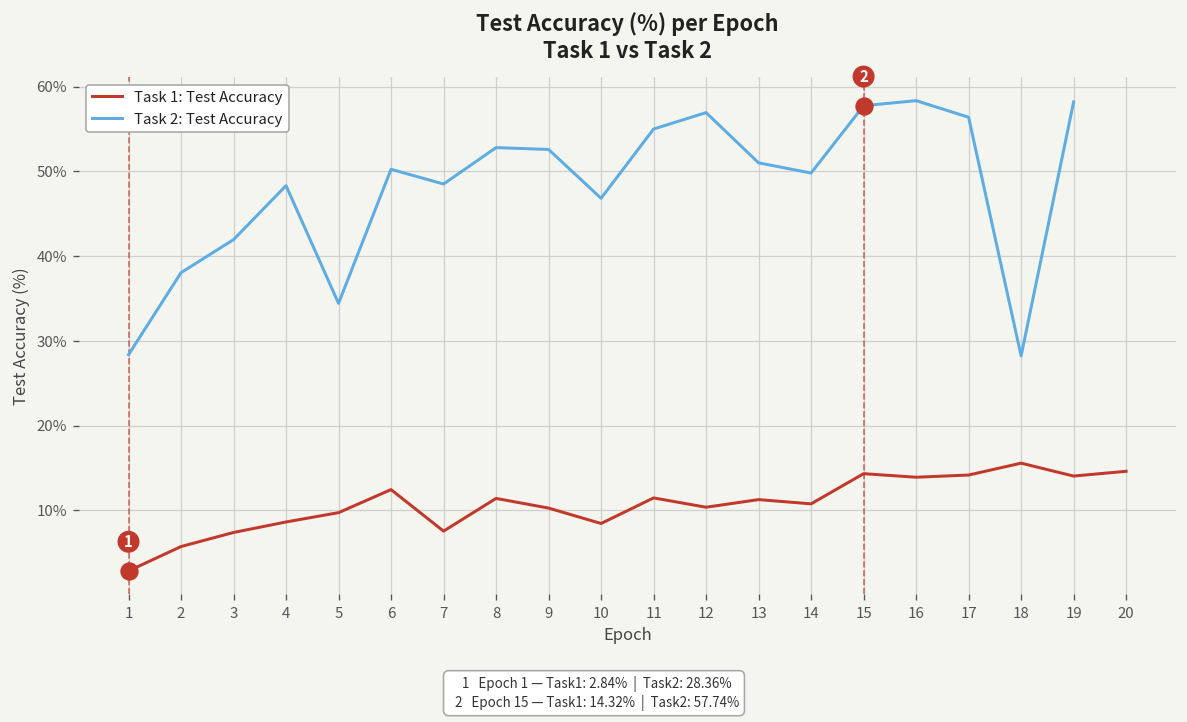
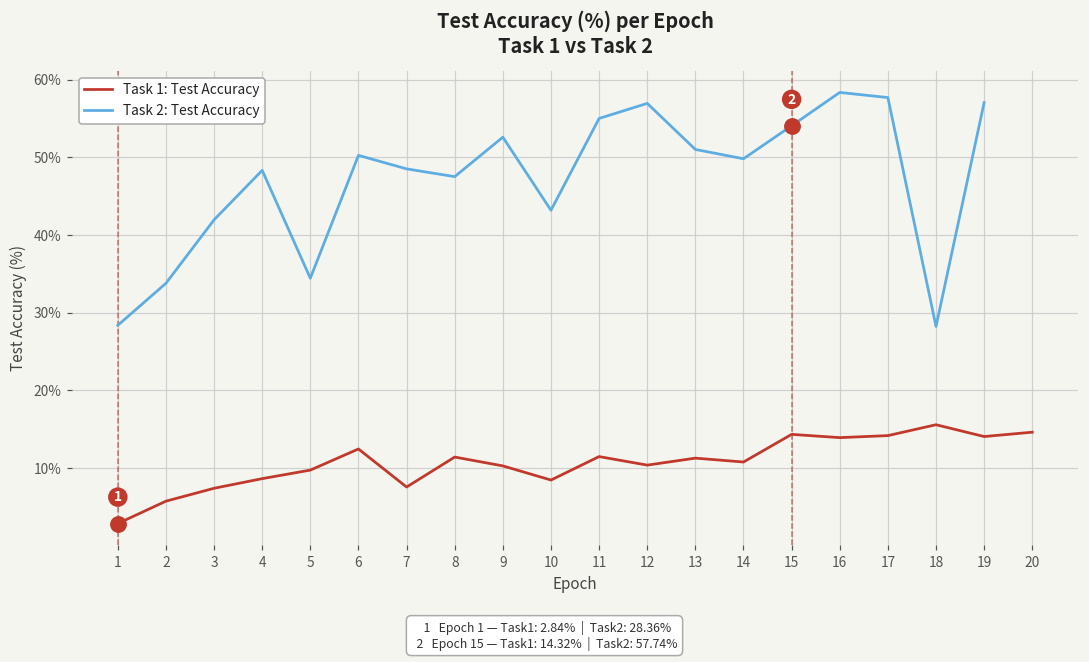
  {
    "Task 2: Test Accuracy": {
      "1": "28%",
-     "2": "38%",
+     "2": "34%",
      "3": "42%",
      "4": "48%",
      "5": "34%",
      "6": "50%",
      "7": "49%",
-     "8": "53%",
+     "8": "48%",
      "9": "53%",
-     "10": "47%",
+     "10": "43%",
      "11": "55%",
      "12": "57%",
      "13": "51%",
      "14": "50%",
-     "15": "58%",
+     "15": "54%",
      "16": "58%",
-     "17": "56%",
+     "17": "58%",
      "18": "28%",
-     "19": "58%"
+     "19": "57%"
    }
  }
